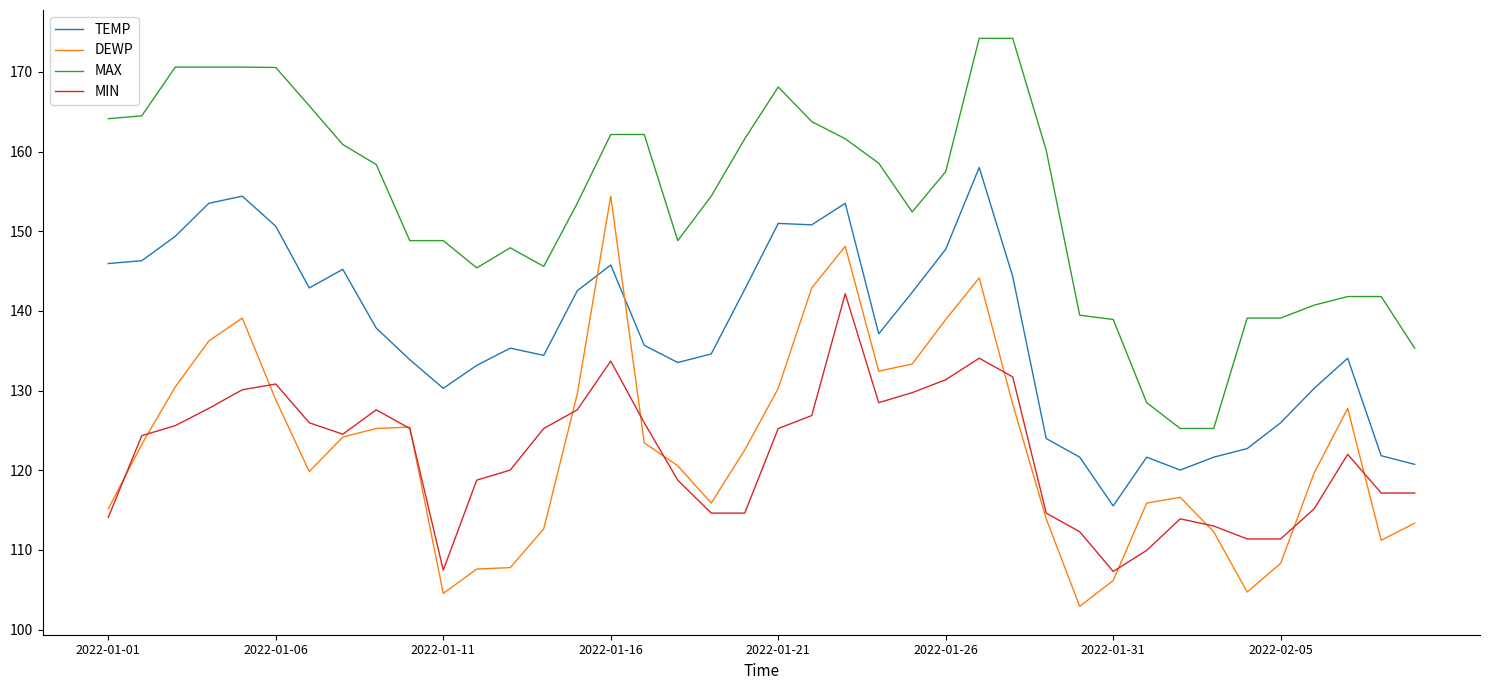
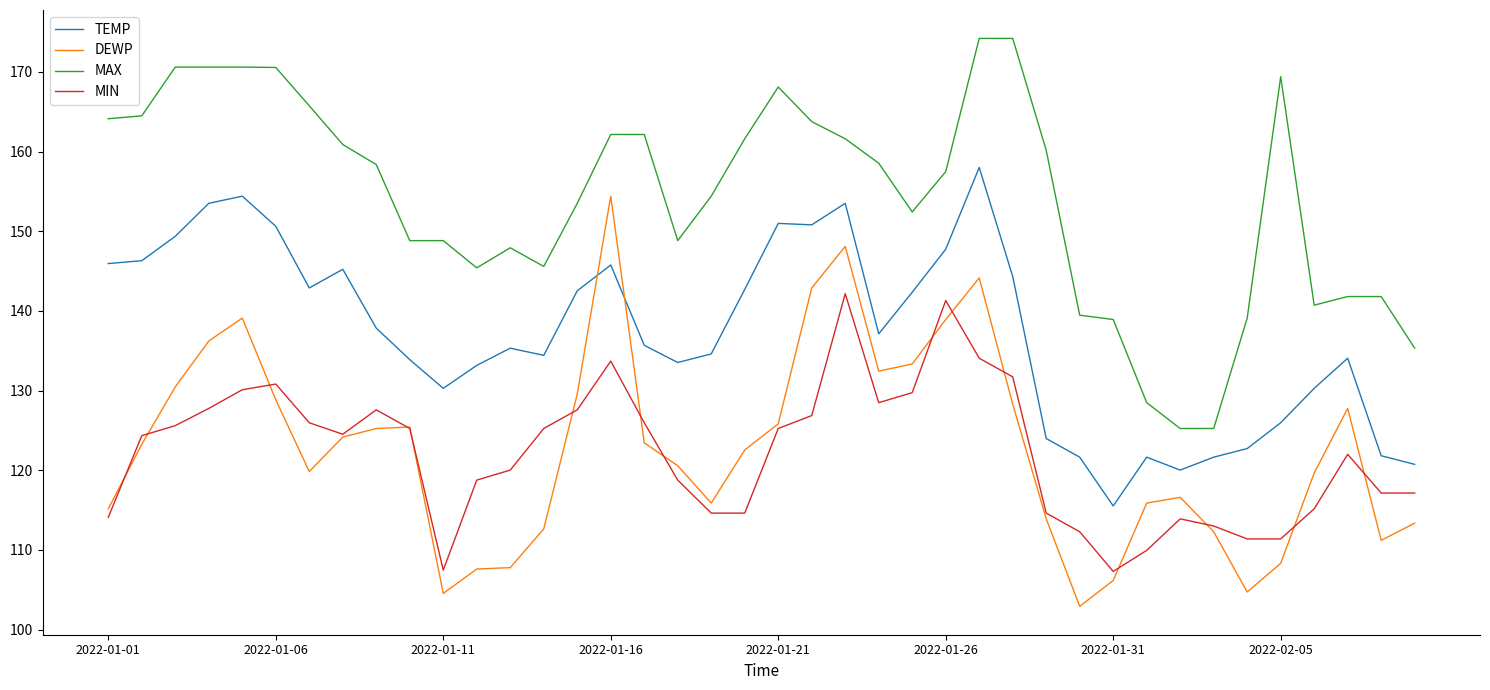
  {
    "TEMP": {
      "2022-01-01": 146,
      "2022-01-06": 151,
      "2022-01-11": 130,
      "2022-01-16": 146,
      "2022-01-21": 151,
      "2022-01-26": 148,
      "2022-01-31": 116,
      "2022-02-05": 126
    },
    "DEWP": {
      "2022-01-01": 115,
      "2022-01-06": 129,
      "2022-01-11": 105,
      "2022-01-16": 154,
-     "2022-01-21": 130,
+     "2022-01-21": 126,
      "2022-01-26": 139,
      "2022-01-31": 106,
      "2022-02-05": 108
    },
    "MAX": {
      "2022-01-01": 164,
      "2022-01-06": 171,
      "2022-01-11": 149,
      "2022-01-16": 162,
      "2022-01-21": 168,
      "2022-01-26": 157,
      "2022-01-31": 139,
-     "2022-02-05": 139
+     "2022-02-05": 169
    },
    "MIN": {
      "2022-01-01": 114,
      "2022-01-06": 131,
      "2022-01-11": 107,
      "2022-01-16": 134,
      "2022-01-21": 125,
-     "2022-01-26": 131,
+     "2022-01-26": 141,
      "2022-01-31": 107,
      "2022-02-05": 111
    }
  }
